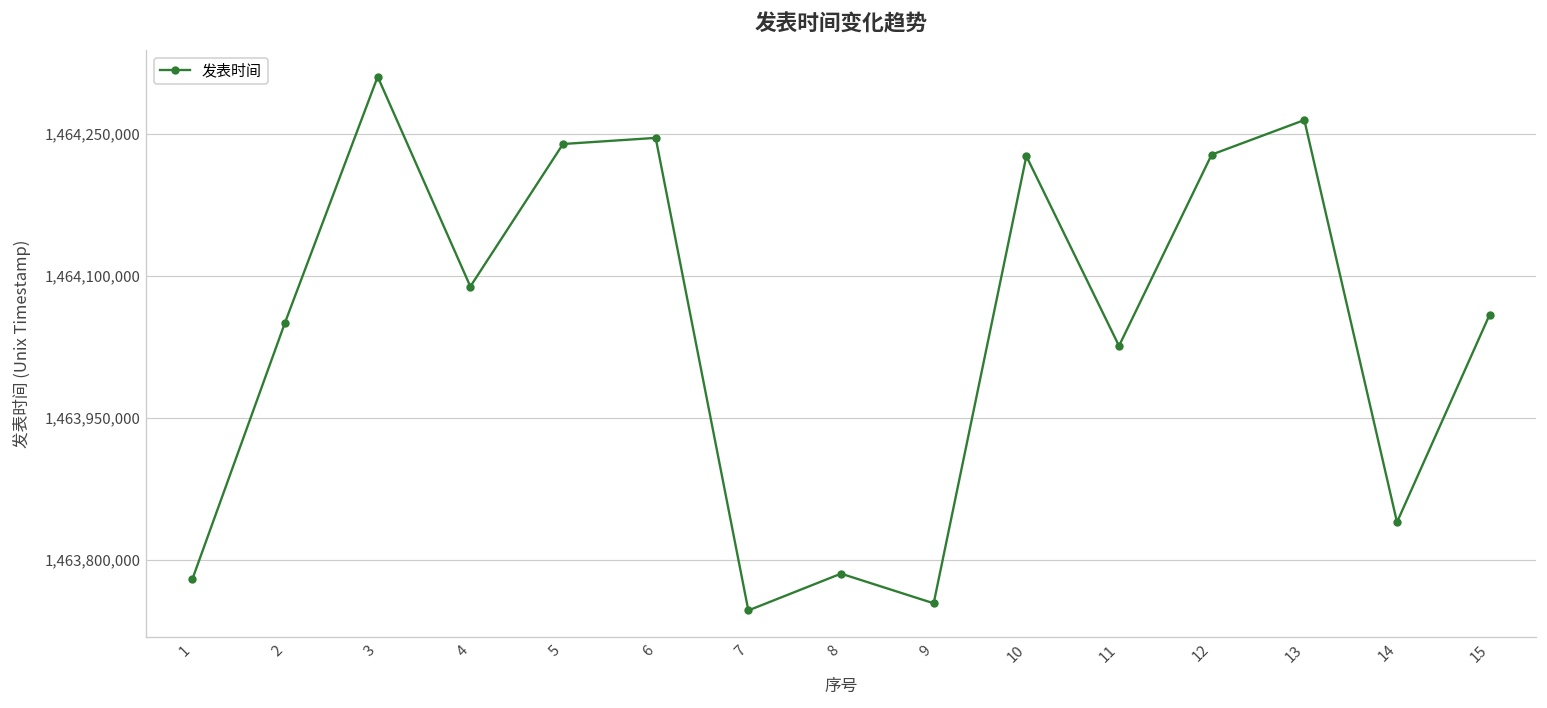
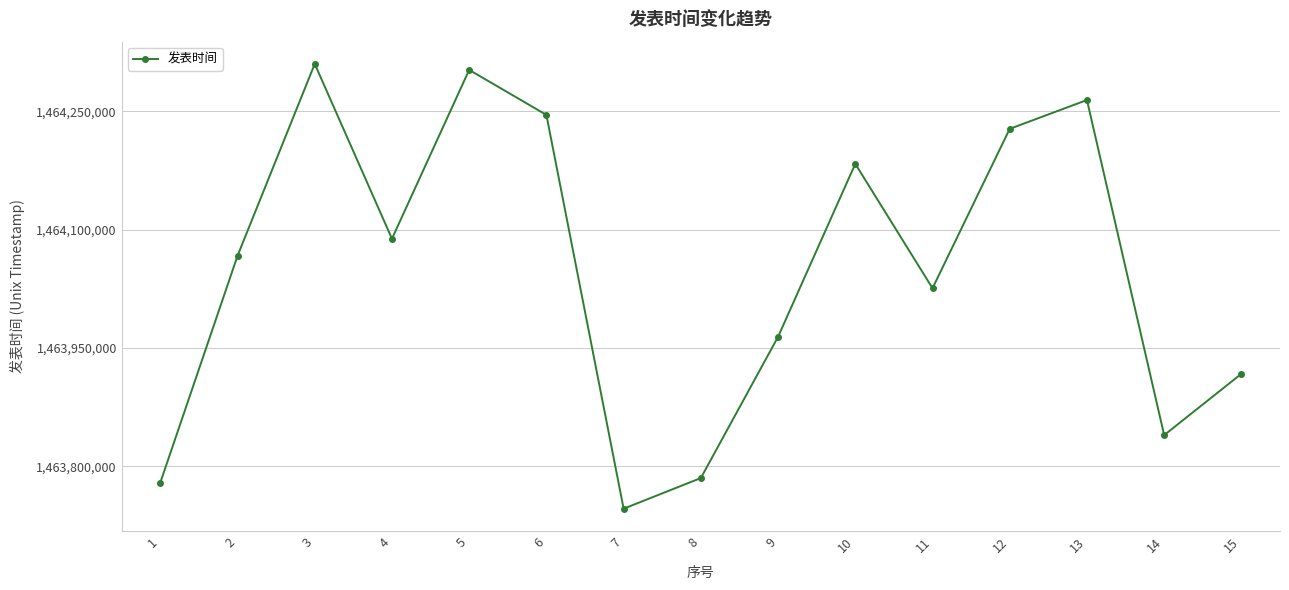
  {
    "1": "1,463,780,000",
-   "2": "1,464,050,000",
+   "2": "1,464,070,000",
    "3": "1,464,310,000",
    "4": "1,464,090,000",
-   "5": "1,464,240,000",
+   "5": "1,464,300,000",
    "6": "1,464,250,000",
    "7": "1,463,750,000",
    "8": "1,463,790,000",
-   "9": "1,463,750,000",
-   "10": "1,464,230,000",
+   "9": "1,463,960,000",
+   "10": "1,464,180,000",
    "11": "1,464,030,000",
    "12": "1,464,230,000",
    "13": "1,464,260,000",
    "14": "1,463,840,000",
-   "15": "1,464,060,000"
+   "15": "1,463,920,000"
  }
